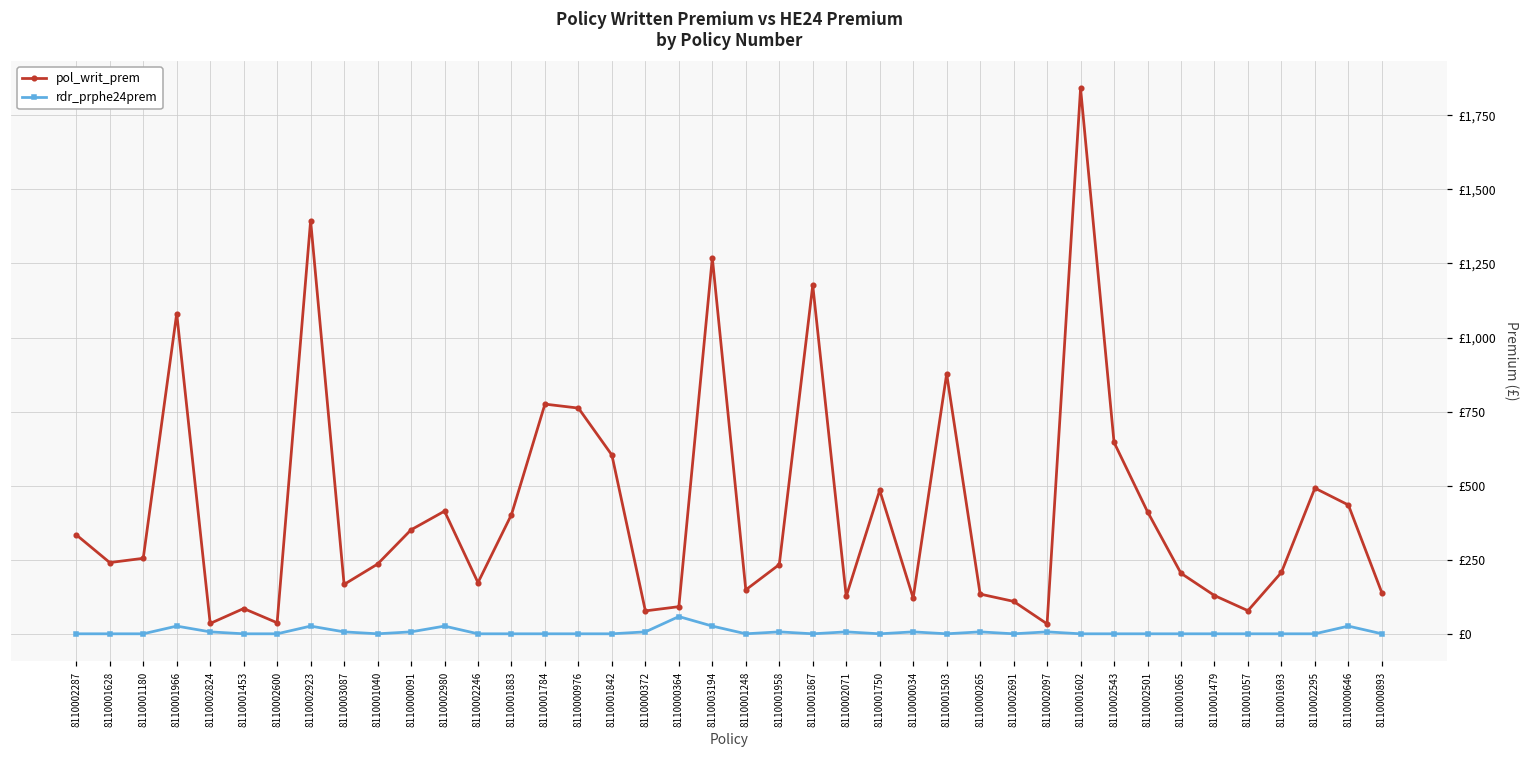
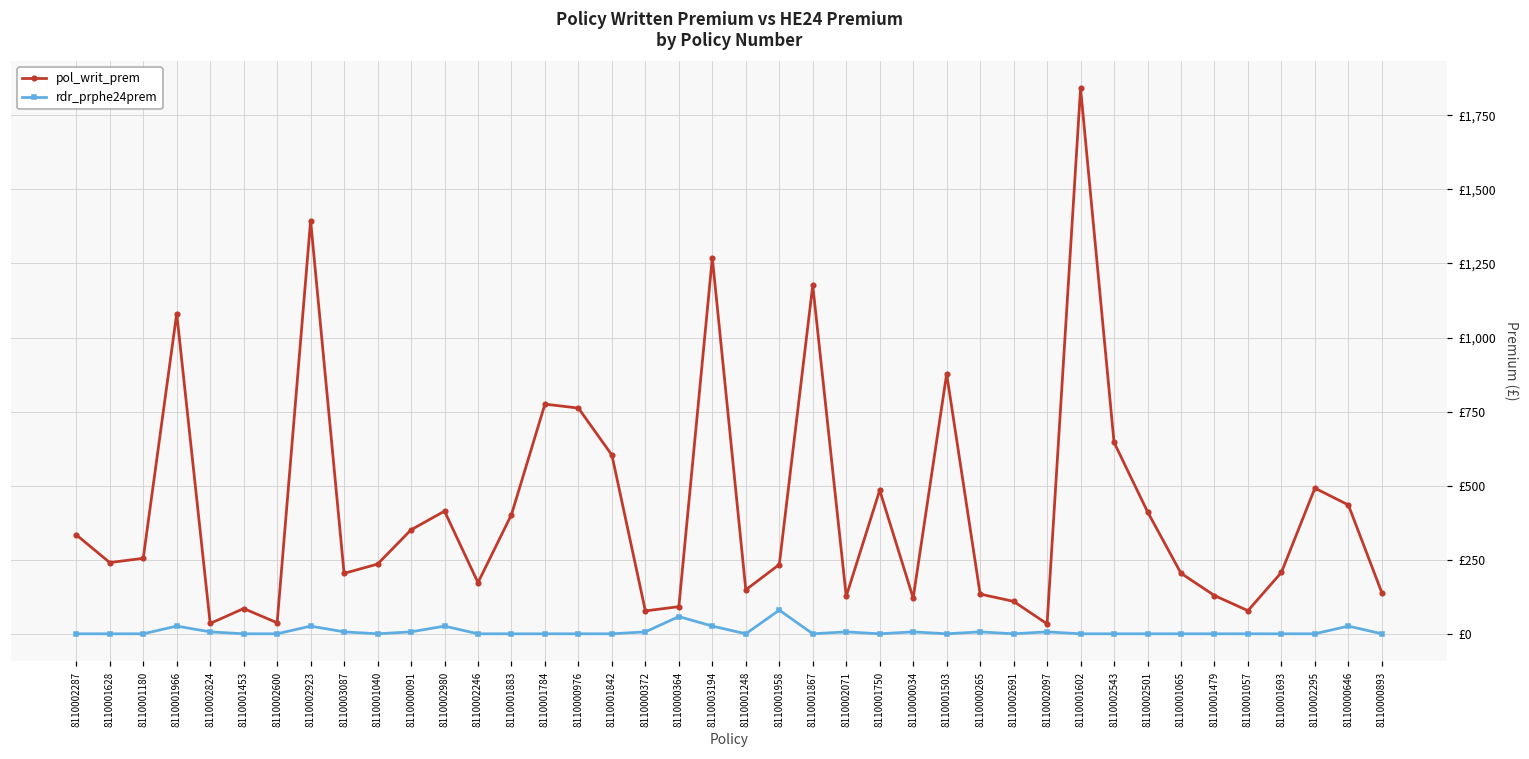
  {
    "pol_writ_prem": {
      "8110002287": "£330",
      "8110001628": "£240",
      "8110001180": "£250",
      "8110001966": "£1,080",
      "8110002824": "£30",
      "8110001453": "£90",
      "8110002600": "£40",
      "8110002923": "£1,390",
-     "8110003087": "£170",
+     "8110003087": "£200",
      "8110001040": "£240",
      "8110000091": "£350",
      "8110002980": "£410",
      "8110002246": "£170",
      "8110001883": "£400",
      "8110001784": "£780",
      "8110000976": "£760",
      "8110001842": "£600",
      "8110000372": "£80",
      "8110000364": "£90",
      "8110003194": "£1,270",
      "8110001248": "£150",
      "8110001958": "£230",
      "8110001867": "£1,180",
      "8110002071": "£130",
      "8110001750": "£480",
      "8110000034": "£120",
      "8110001503": "£880",
      "8110000265": "£130",
      "8110002691": "£110",
      "8110002097": "£30",
      "8110001602": "£1,840",
      "8110002543": "£650",
      "8110002501": "£410",
      "8110001065": "£200",
      "8110001479": "£130",
      "8110001057": "£80",
      "8110001693": "£210",
      "8110002295": "£490",
      "8110000646": "£430",
      "8110000893": "£140"
    },
    "rdr_prphe24prem": {
      "8110002287": "£0",
      "8110001628": "£0",
      "8110001180": "£0",
      "8110001966": "£30",
      "8110002824": "£10",
      "8110001453": "£0",
      "8110002600": "£0",
      "8110002923": "£30",
      "8110003087": "£10",
      "8110001040": "£0",
      "8110000091": "£10",
      "8110002980": "£30",
      "8110002246": "£0",
      "8110001883": "£0",
      "8110001784": "£0",
      "8110000976": "£0",
      "8110001842": "£0",
      "8110000372": "£10",
      "8110000364": "£60",
      "8110003194": "£30",
      "8110001248": "£0",
-     "8110001958": "£10",
+     "8110001958": "£80",
      "8110001867": "£0",
      "8110002071": "£10",
      "8110001750": "£0",
      "8110000034": "£10",
      "8110001503": "£0",
      "8110000265": "£10",
      "8110002691": "£0",
      "8110002097": "£10",
      "8110001602": "£0",
      "8110002543": "£0",
      "8110002501": "£0",
      "8110001065": "£0",
      "8110001479": "£0",
      "8110001057": "£0",
      "8110001693": "£0",
      "8110002295": "£0",
      "8110000646": "£30",
      "8110000893": "£0"
    }
  }
